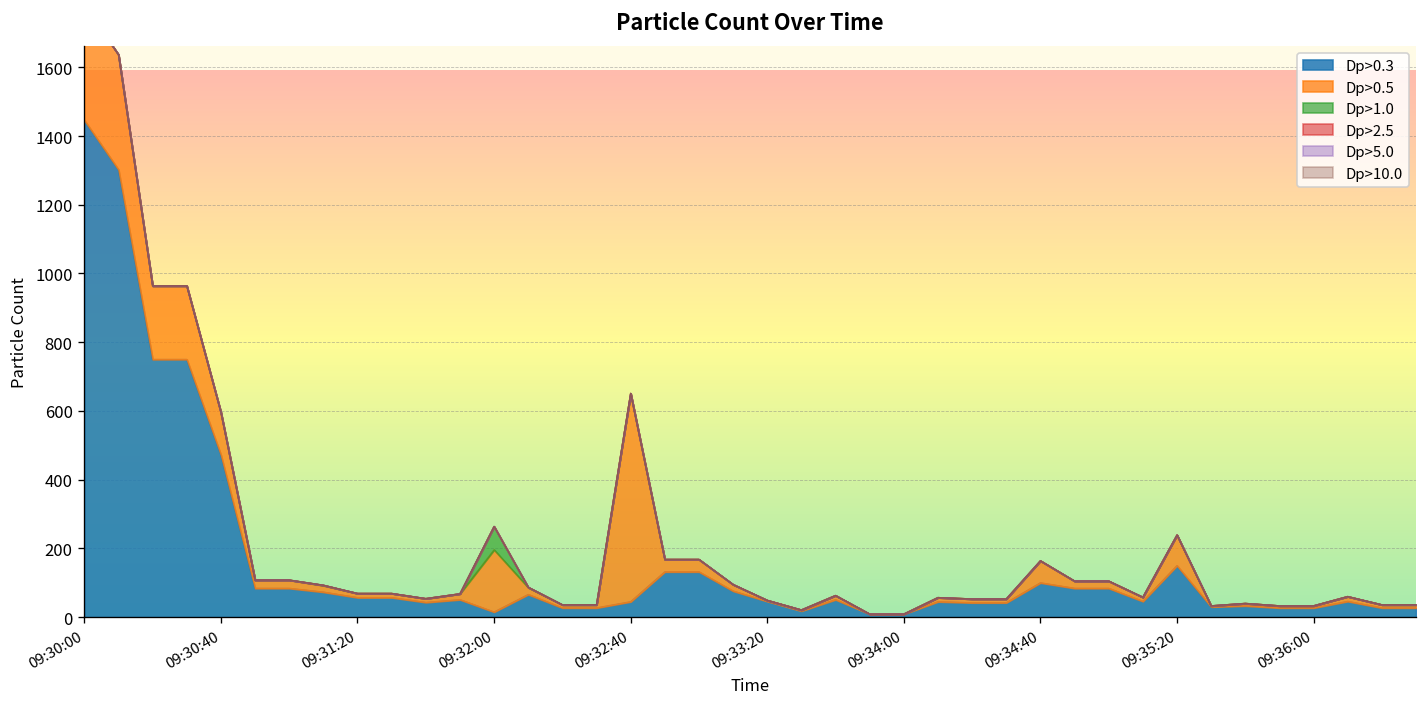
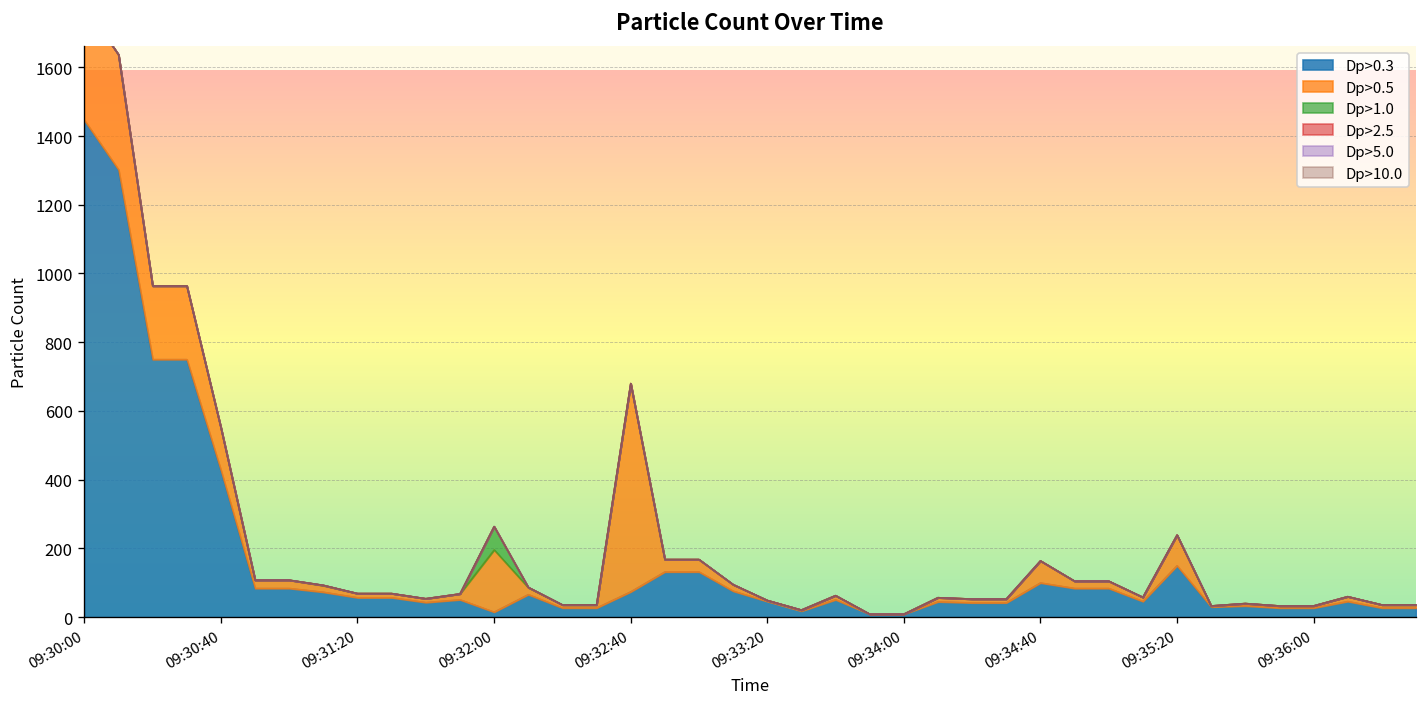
  {
    "Dp>0.3": {
      "09:30:00": 1450,
-     "09:30:40": 470,
+     "09:30:40": 430,
      "09:31:20": 60,
      "09:32:00": 20,
-     "09:32:40": 50,
+     "09:32:40": 70,
      "09:34:40": 100,
      "09:35:20": 150
    },
    "Dp>0.5": {
      "09:32:00": 180
    }
  }
